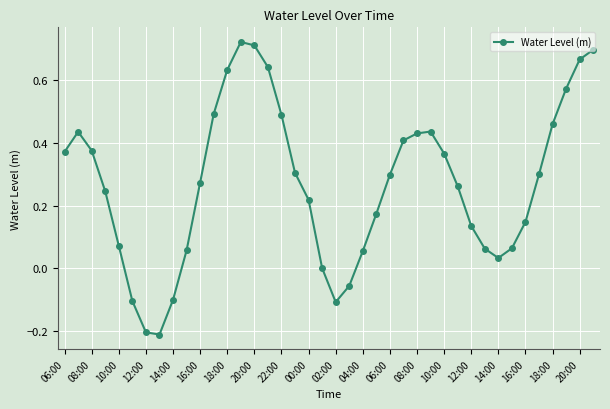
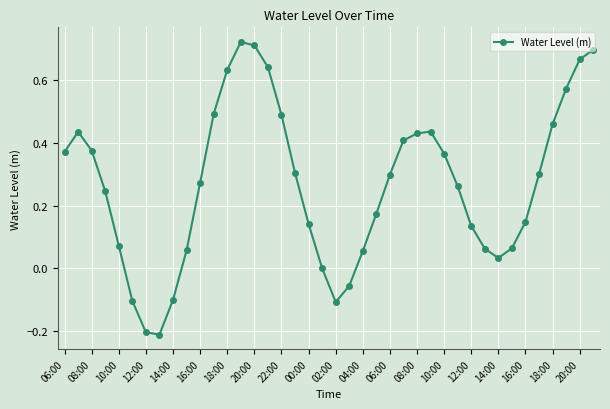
  {
    "22:00": 0.49,
-   "00:00": 0.22,
+   "00:00": 0.14,
    "02:00": -0.11,
    "04:00": 0.06
  }
